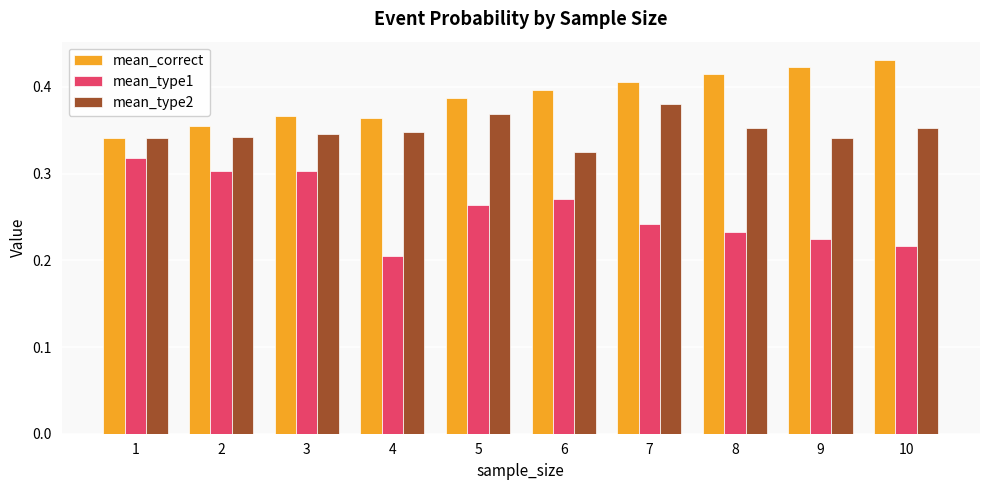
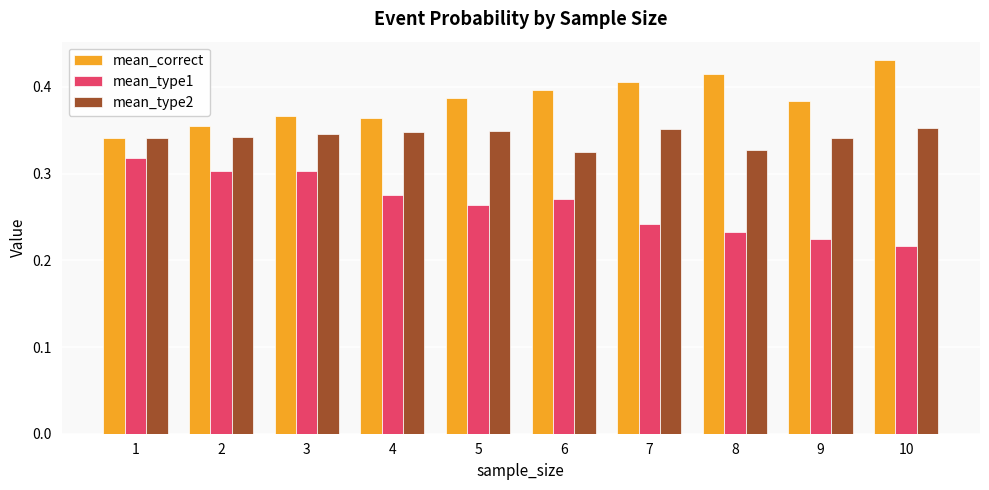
  {
    "mean_correct": {
      "1": 0.34,
      "2": 0.35,
      "3": 0.37,
      "4": 0.36,
      "5": 0.39,
      "6": 0.40,
      "7": 0.41,
      "8": 0.41,
-     "9": 0.42,
+     "9": 0.38,
      "10": 0.43
    },
    "mean_type1": {
      "1": 0.32,
      "2": 0.30,
      "3": 0.30,
-     "4": 0.20,
+     "4": 0.28,
      "5": 0.26,
      "6": 0.27,
      "7": 0.24,
      "8": 0.23,
      "9": 0.22,
      "10": 0.22
    },
    "mean_type2": {
      "1": 0.34,
      "2": 0.34,
      "3": 0.35,
      "4": 0.35,
-     "5": 0.37,
+     "5": 0.35,
      "6": 0.32,
-     "7": 0.38,
-     "8": 0.35,
+     "7": 0.35,
+     "8": 0.33,
      "9": 0.34,
      "10": 0.35
    }
  }
